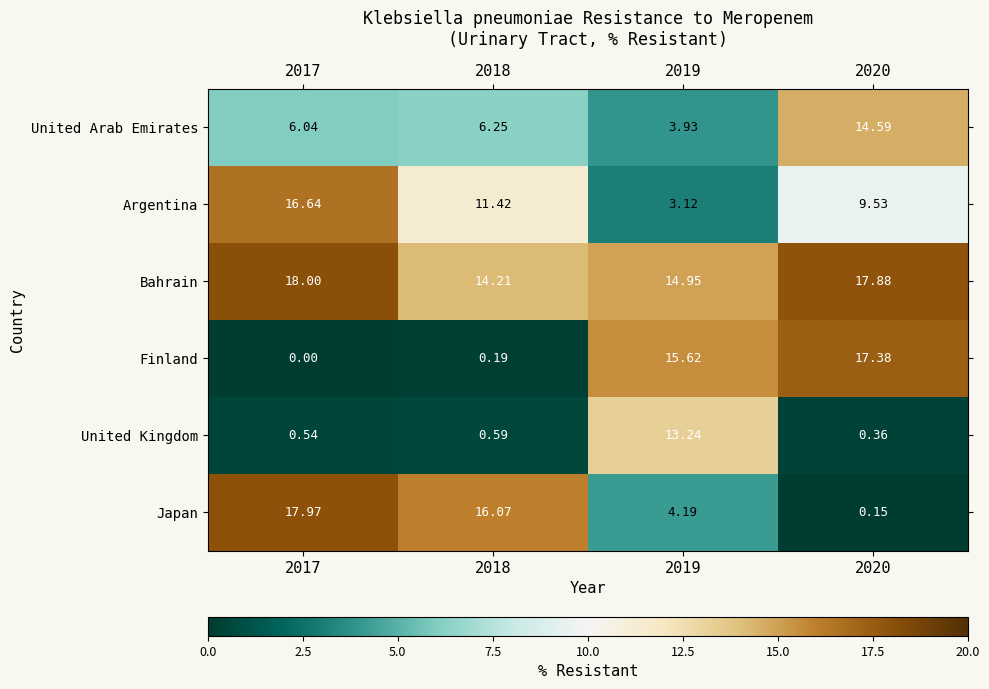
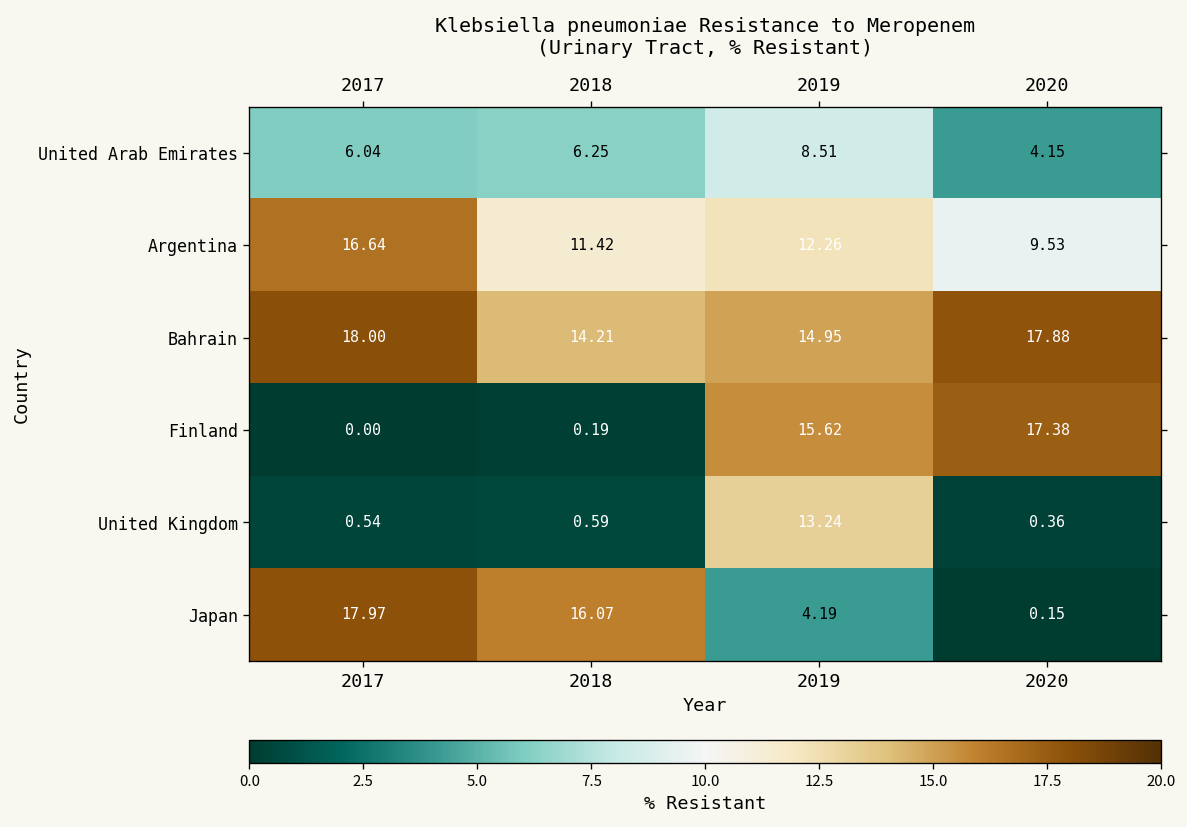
  {
    "United Arab Emirates": {
      "2017": 6.04,
      "2018": 6.25,
-     "2019": 3.93,
-     "2020": 14.59
+     "2019": 8.51,
+     "2020": 4.15
    },
    "Argentina": {
      "2017": 16.64,
      "2018": 11.42,
-     "2019": 3.12,
+     "2019": 12.26,
      "2020": 9.53
    },
    "Bahrain": {
      "2017": 18.00,
      "2018": 14.21,
      "2019": 14.95,
      "2020": 17.88
    },
    "Finland": {
      "2017": 0.00,
      "2018": 0.19,
      "2019": 15.62,
      "2020": 17.38
    },
    "United Kingdom": {
      "2017": 0.54,
      "2018": 0.59,
      "2019": 13.24,
      "2020": 0.36
    },
    "Japan": {
      "2017": 17.97,
      "2018": 16.07,
      "2019": 4.19,
      "2020": 0.15
    }
  }
